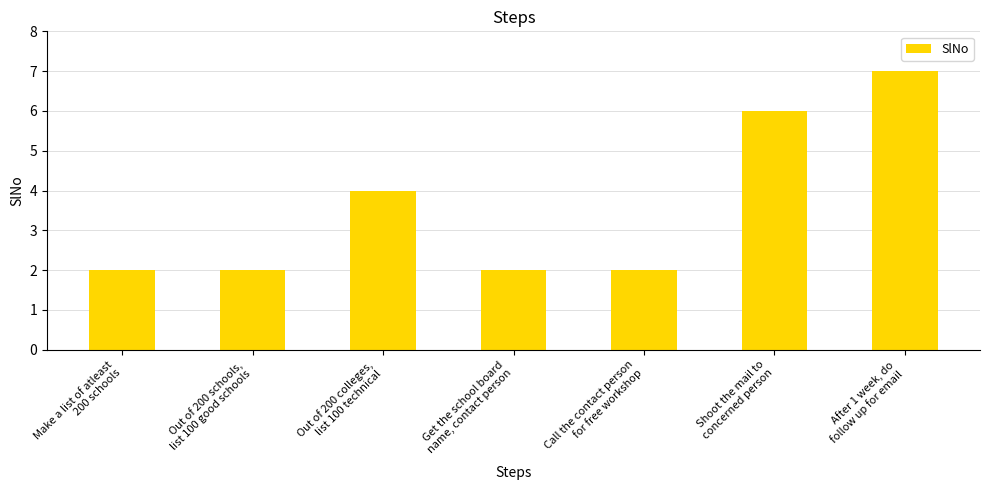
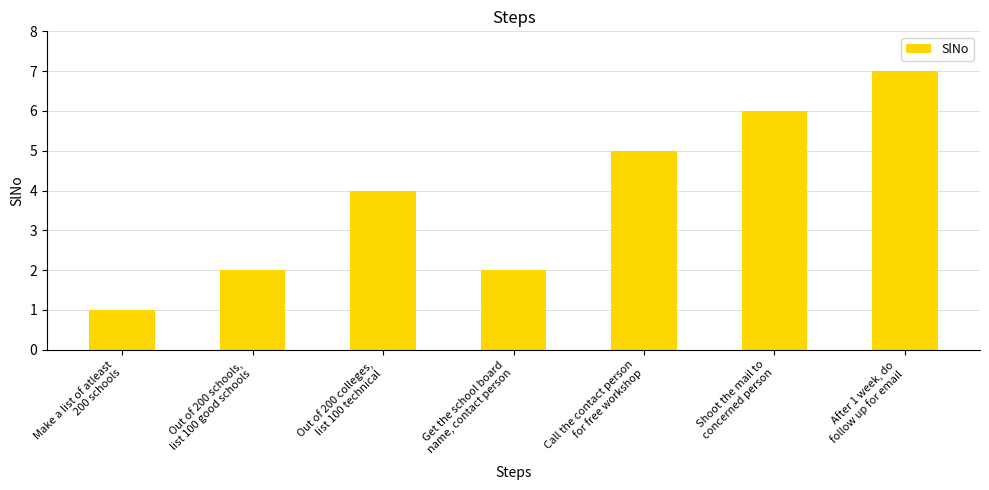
  {
-   "Make a list of atleast 200 schools": 2,
+   "Make a list of atleast 200 schools": 1,
    "Out of 200 schools, list 100 good schools": 2,
    "Out of 200 colleges, list 100 technical": 4,
    "Get the school board name, contact person": 2,
-   "Call the contact person for free workshop": 2,
+   "Call the contact person for free workshop": 5,
    "Shoot the mail to concerned person": 6,
    "After 1 week, do follow up for email": 7
  }
